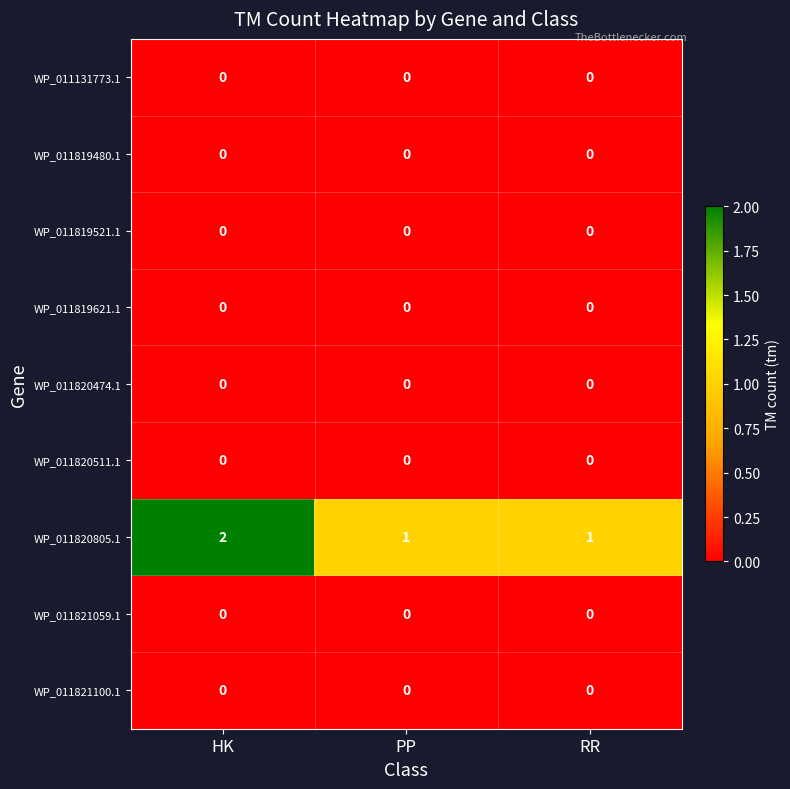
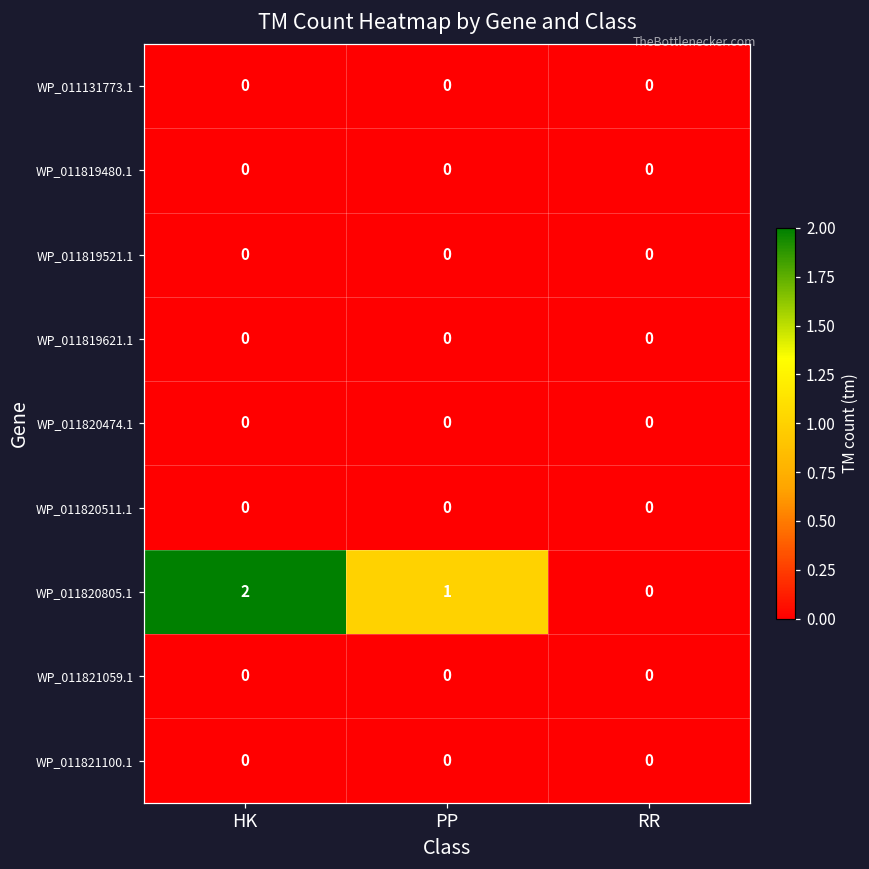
  {
    "WP_011131773.1": {
      "HK": 0,
      "PP": 0,
      "RR": 0
    },
    "WP_011819480.1": {
      "HK": 0,
      "PP": 0,
      "RR": 0
    },
    "WP_011819521.1": {
      "HK": 0,
      "PP": 0,
      "RR": 0
    },
    "WP_011819621.1": {
      "HK": 0,
      "PP": 0,
      "RR": 0
    },
    "WP_011820474.1": {
      "HK": 0,
      "PP": 0,
      "RR": 0
    },
    "WP_011820511.1": {
      "HK": 0,
      "PP": 0,
      "RR": 0
    },
    "WP_011820805.1": {
      "HK": 2,
      "PP": 1,
-     "RR": 1
+     "RR": 0
    },
    "WP_011821059.1": {
      "HK": 0,
      "PP": 0,
      "RR": 0
    },
    "WP_011821100.1": {
      "HK": 0,
      "PP": 0,
      "RR": 0
    }
  }
